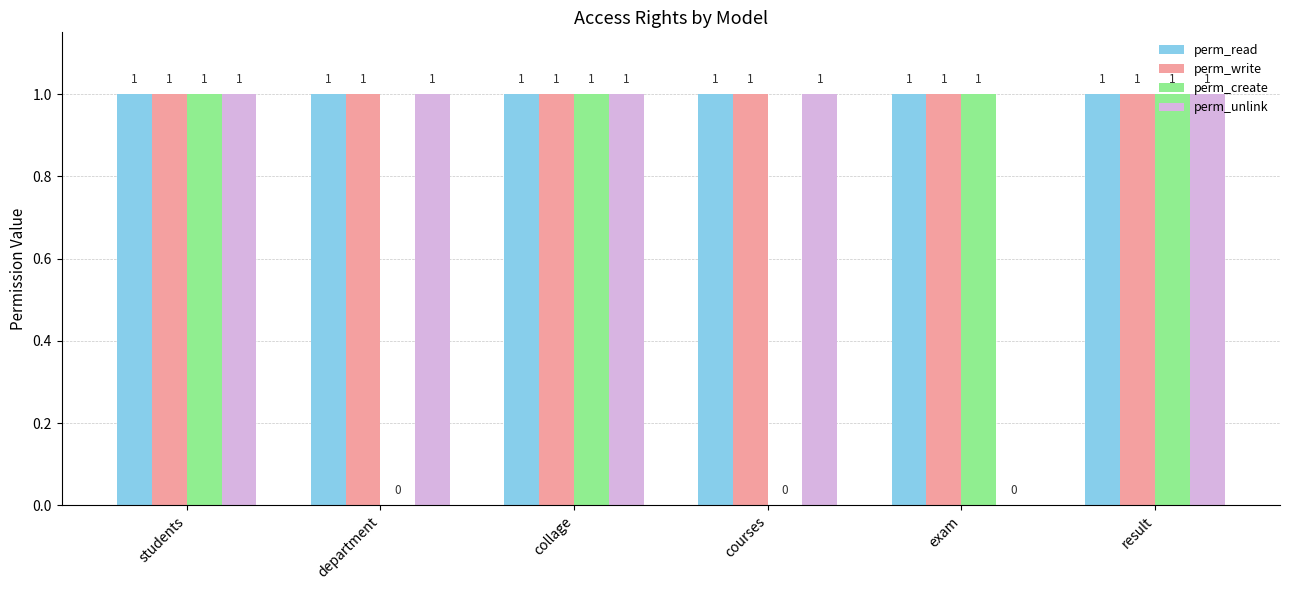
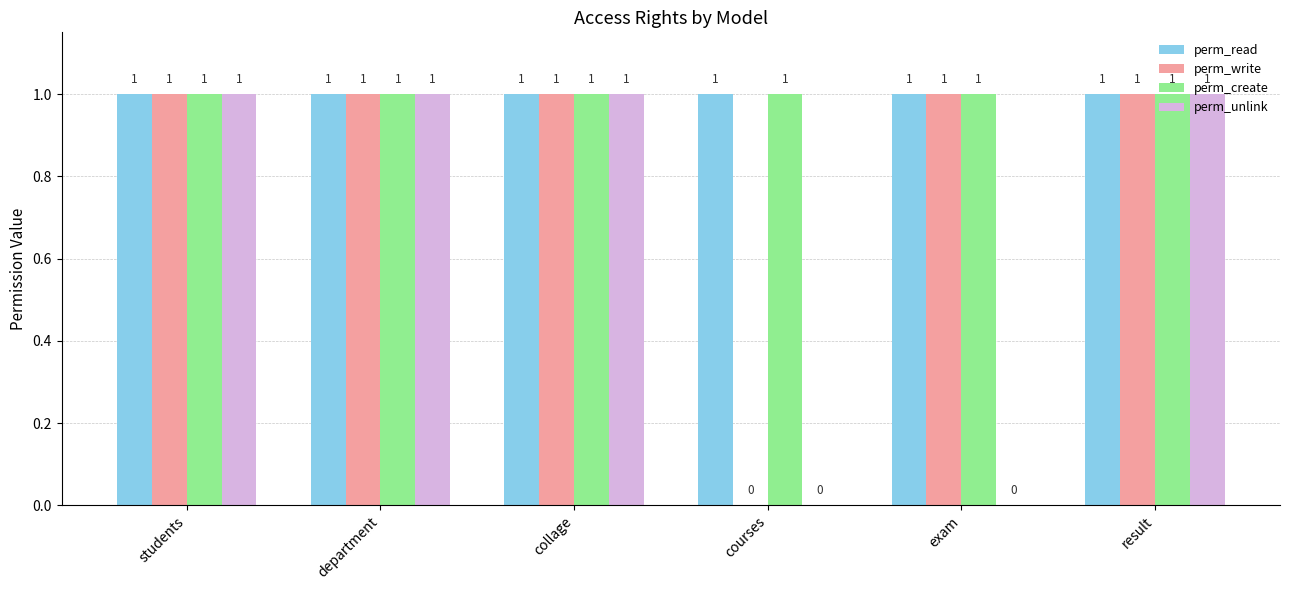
  {
    "perm_read": {
      "students": 1,
      "department": 1,
      "collage": 1,
      "courses": 1,
      "exam": 1,
      "result": 1
    },
    "perm_write": {
      "students": 1,
      "department": 1,
      "collage": 1,
-     "courses": 1,
+     "courses": 0,
      "exam": 1,
      "result": 1
    },
    "perm_create": {
      "students": 1,
-     "department": 0,
+     "department": 1,
      "collage": 1,
-     "courses": 0,
+     "courses": 1,
      "exam": 1,
      "result": 1
    },
    "perm_unlink": {
      "students": 1,
      "department": 1,
      "collage": 1,
-     "courses": 1,
+     "courses": 0,
      "exam": 0,
      "result": 1
    }
  }
